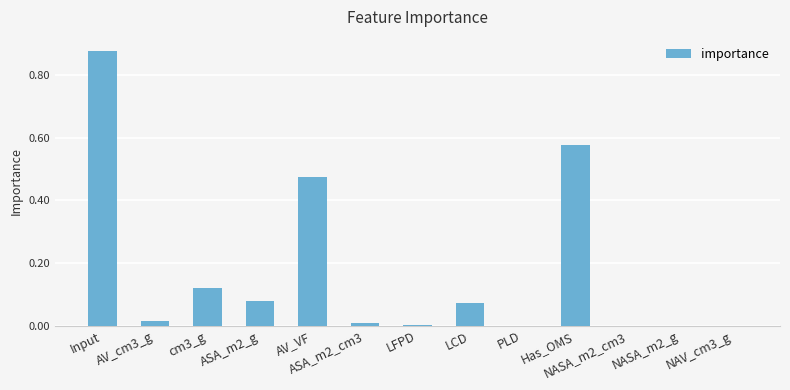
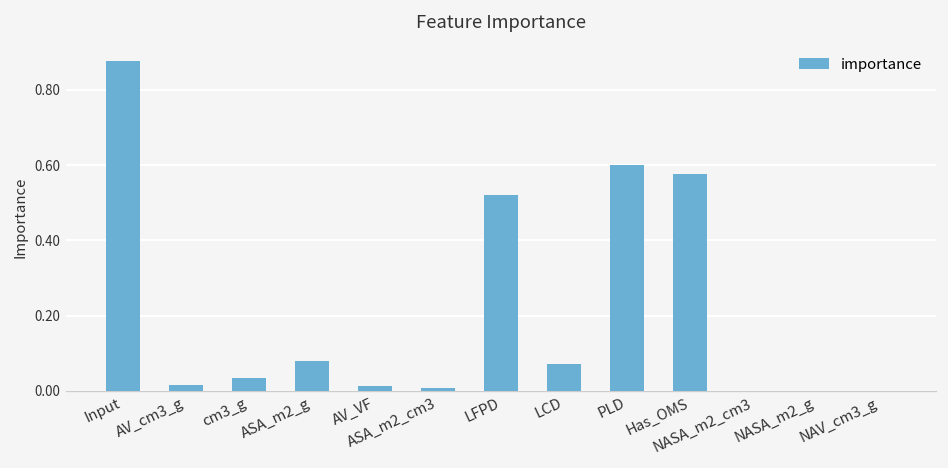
  {
    "Input": 0.88,
    "AV_cm3_g": 0.02,
-   "cm3_g": 0.12,
+   "cm3_g": 0.04,
    "ASA_m2_g": 0.08,
-   "AV_VF": 0.47,
-   "LFPD": 0.00,
+   "AV_VF": 0.01,
+   "LFPD": 0.52,
    "LCD": 0.07,
-   "PLD": 0.00,
+   "PLD": 0.60,
    "Has_OMS": 0.58
  }
